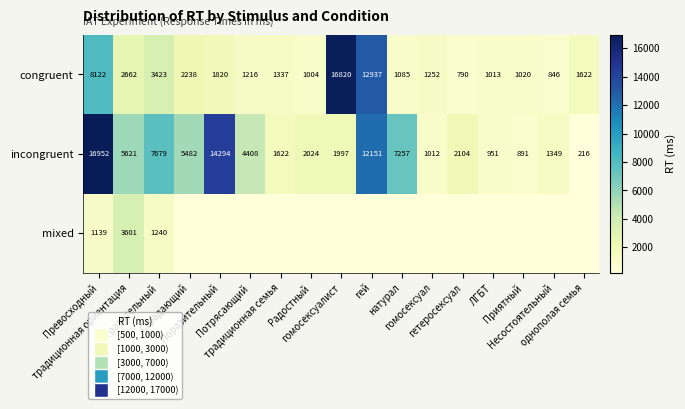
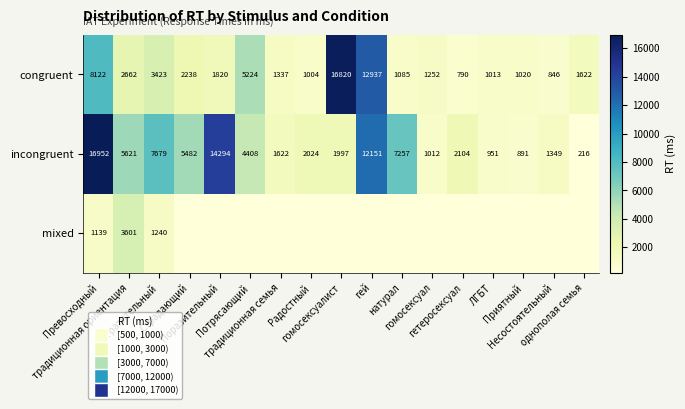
  {
    "congruent": {
      "Превосходный": 8122,
      "традиционная ориентация": 2662,
      "Отвратительный": 3423,
      "Страдающий": 2238,
      "Поразительный": 1820,
-     "Потрясающий": 1216,
+     "Потрясающий": 5224,
      "традиционная семья": 1337,
      "Радостный": 1004,
      "гомосексуалист": 16820,
      "гей": 12937,
      "натурал": 1085,
      "гомосексуал": 1252,
      "гетеросексуал": 790,
      "ЛГБТ": 1013,
      "Приятный": 1020,
      "Несостоятельный": 846,
      "однополая семья": 1622
    },
    "incongruent": {
      "Превосходный": 16952,
      "традиционная ориентация": 5621,
      "Отвратительный": 7679,
      "Страдающий": 5482,
      "Поразительный": 14294,
      "Потрясающий": 4408,
      "традиционная семья": 1622,
      "Радостный": 2024,
      "гомосексуалист": 1997,
      "гей": 12151,
      "натурал": 7257,
      "гомосексуал": 1012,
      "гетеросексуал": 2104,
      "ЛГБТ": 951,
      "Приятный": 891,
      "Несостоятельный": 1349,
      "однополая семья": 216
    },
    "mixed": {
      "Превосходный": 1139,
      "традиционная ориентация": 3601,
      "Отвратительный": 1240
    }
  }
